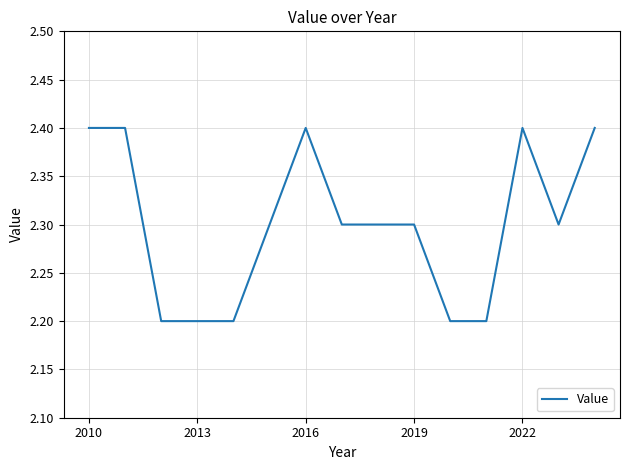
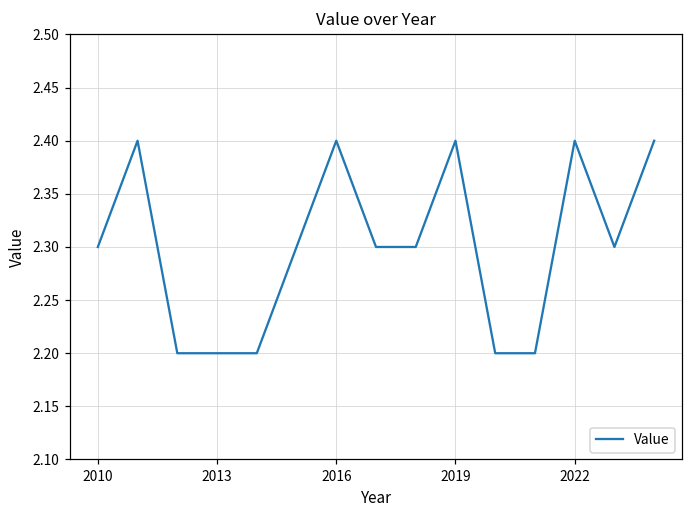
  {
-   "2010": 2.4,
+   "2010": 2.3,
    "2013": 2.2,
    "2016": 2.4,
-   "2019": 2.3,
+   "2019": 2.4,
    "2022": 2.4
  }
